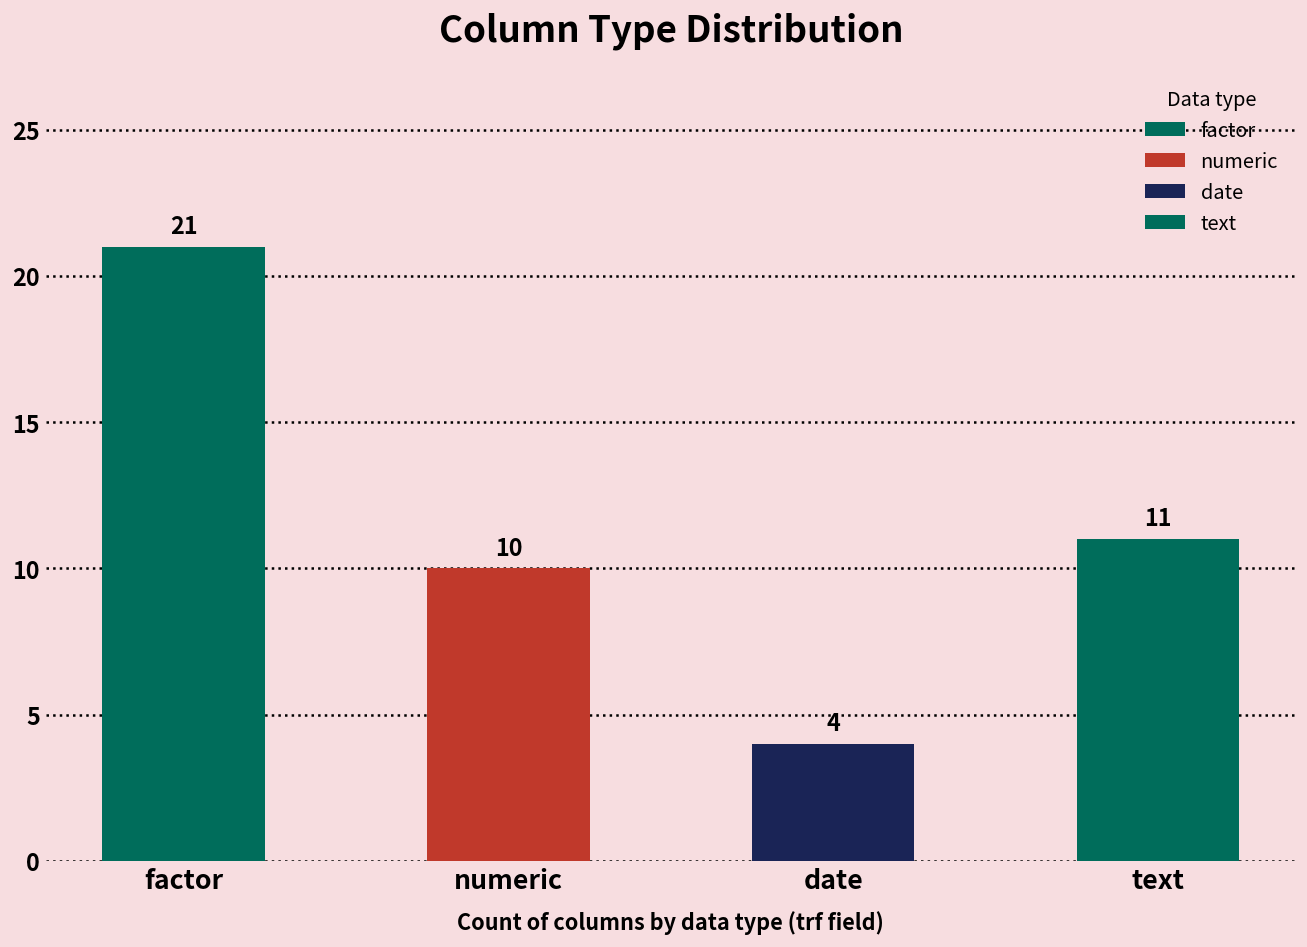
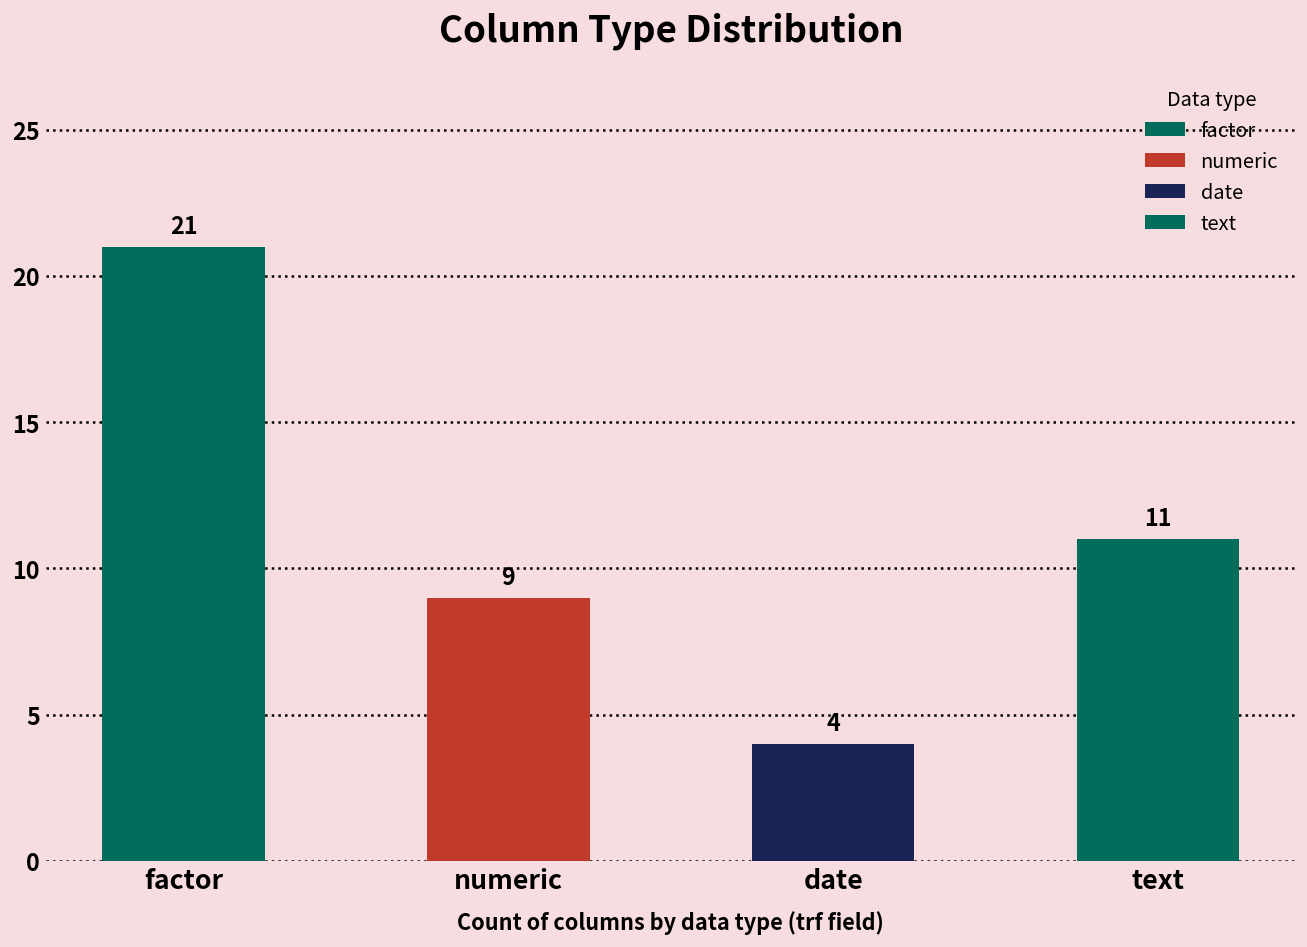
  {
    "factor": 21,
-   "numeric": 10,
+   "numeric": 9,
    "date": 4,
    "text": 11
  }
